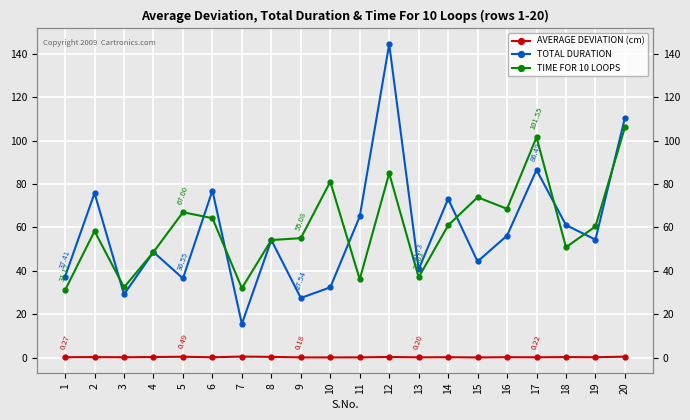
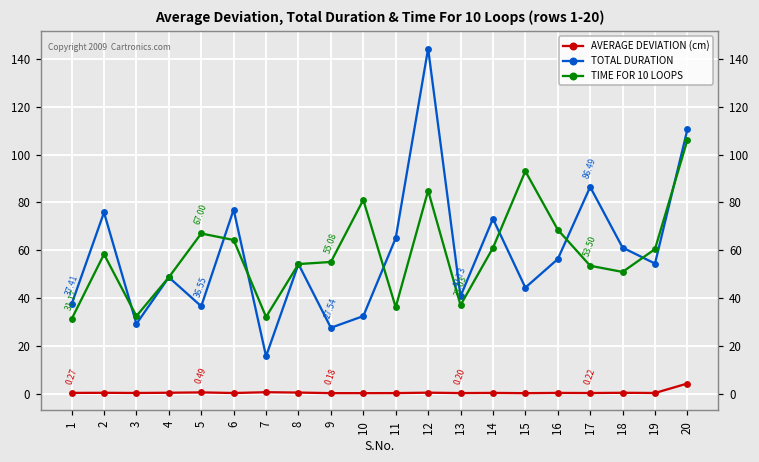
  {
    "AVERAGE DEVIATION (cm)": {
      "2": 0,
      "3": 0,
      "4": 0,
      "6": 0,
      "7": 1,
      "8": 0,
      "10": 0,
      "11": 0,
      "12": 0,
      "14": 0,
      "15": 0,
      "16": 0,
      "18": 0,
      "19": 0,
-     "20": 1
+     "20": 4
    },
    "TOTAL DURATION": {
      "5": 36.55,
      "9": 27.54,
      "17": 86.49
    },
    "TIME FOR 10 LOOPS": {
      "5": 67.00,
      "9": 55.08,
-     "15": 74,
-     "17": 101.55
+     "15": 93,
+     "17": 53.50
    }
  }
